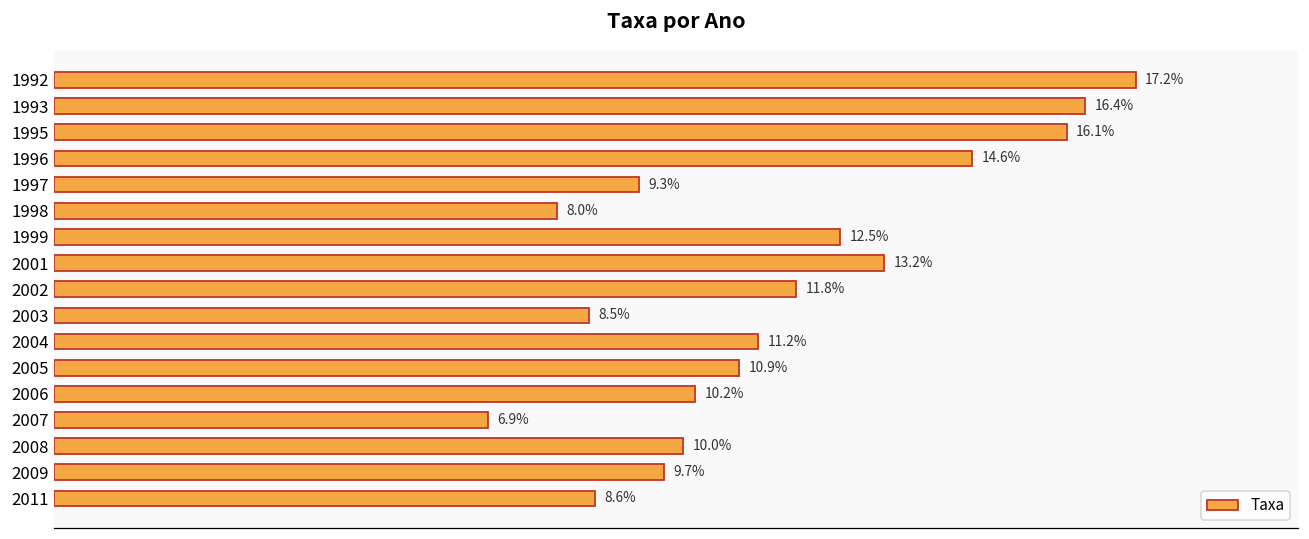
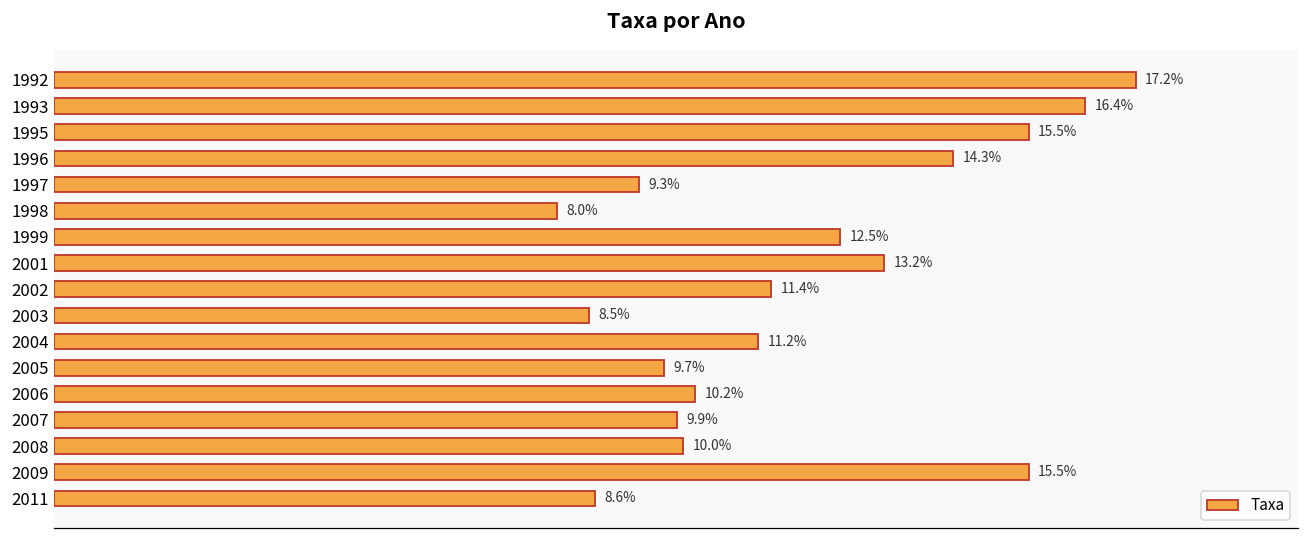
  {
    "1992": "17.2%",
    "1993": "16.4%",
-   "1995": "16.1%",
-   "1996": "14.6%",
+   "1995": "15.5%",
+   "1996": "14.3%",
    "1997": "9.3%",
    "1998": "8.0%",
    "1999": "12.5%",
    "2001": "13.2%",
-   "2002": "11.8%",
+   "2002": "11.4%",
    "2003": "8.5%",
    "2004": "11.2%",
-   "2005": "10.9%",
+   "2005": "9.7%",
    "2006": "10.2%",
-   "2007": "6.9%",
+   "2007": "9.9%",
    "2008": "10.0%",
-   "2009": "9.7%",
+   "2009": "15.5%",
    "2011": "8.6%"
  }
